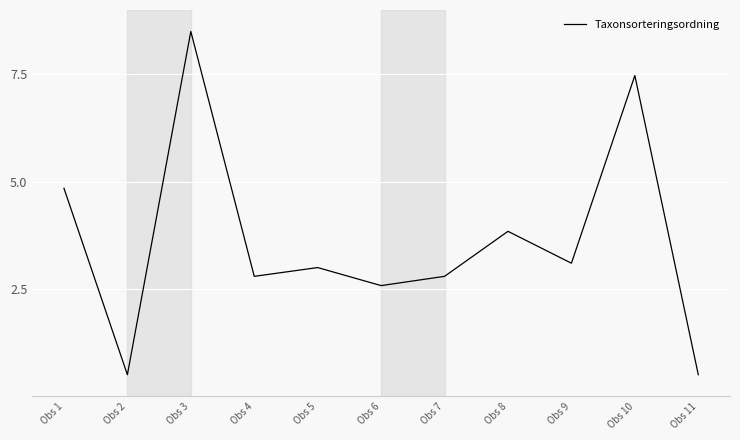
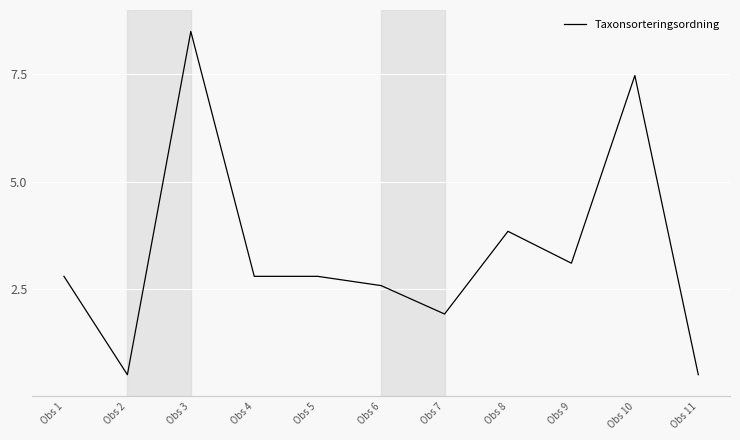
  {
-   "Obs 1": 4.8,
+   "Obs 1": 2.8,
    "Obs 2": 0.5,
    "Obs 3": 8.5,
    "Obs 4": 2.8,
-   "Obs 5": 3.0,
+   "Obs 5": 2.8,
    "Obs 6": 2.6,
-   "Obs 7": 2.8,
+   "Obs 7": 1.9,
    "Obs 8": 3.8,
    "Obs 9": 3.1,
    "Obs 10": 7.5,
    "Obs 11": 0.5
  }
